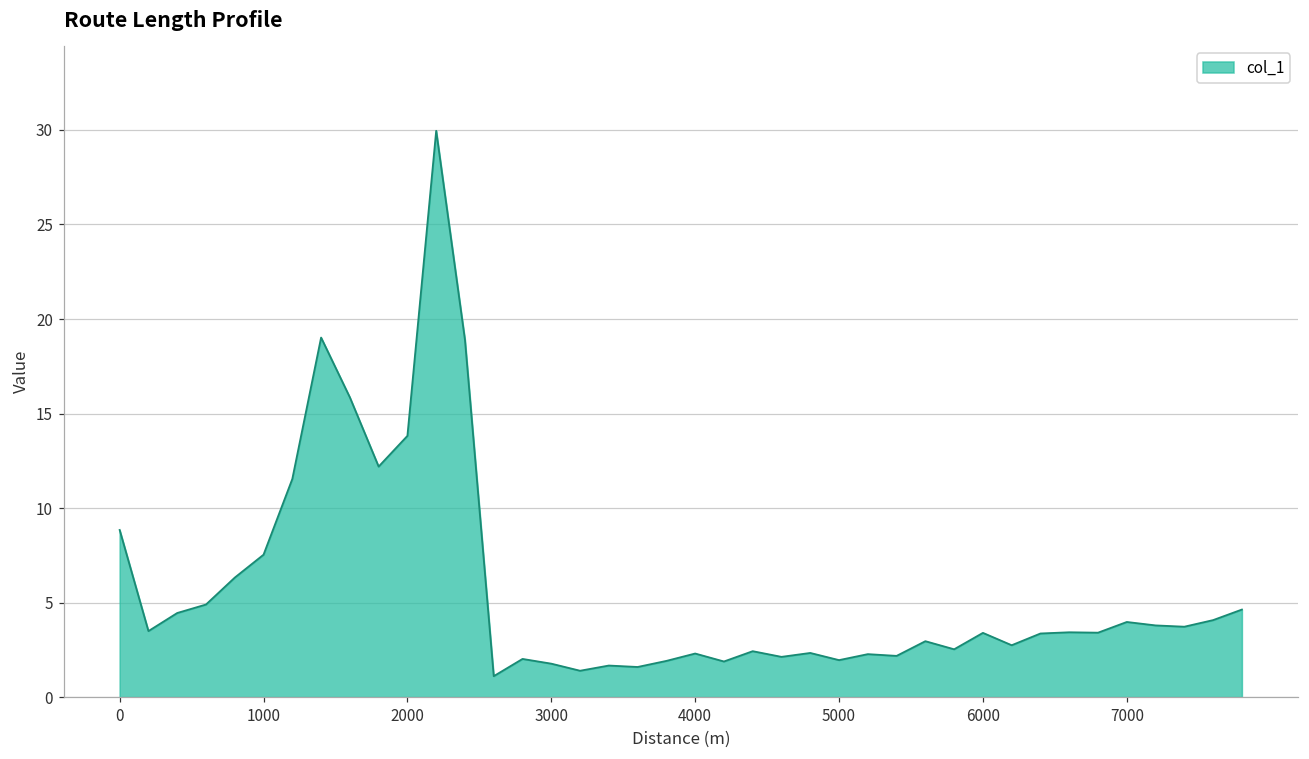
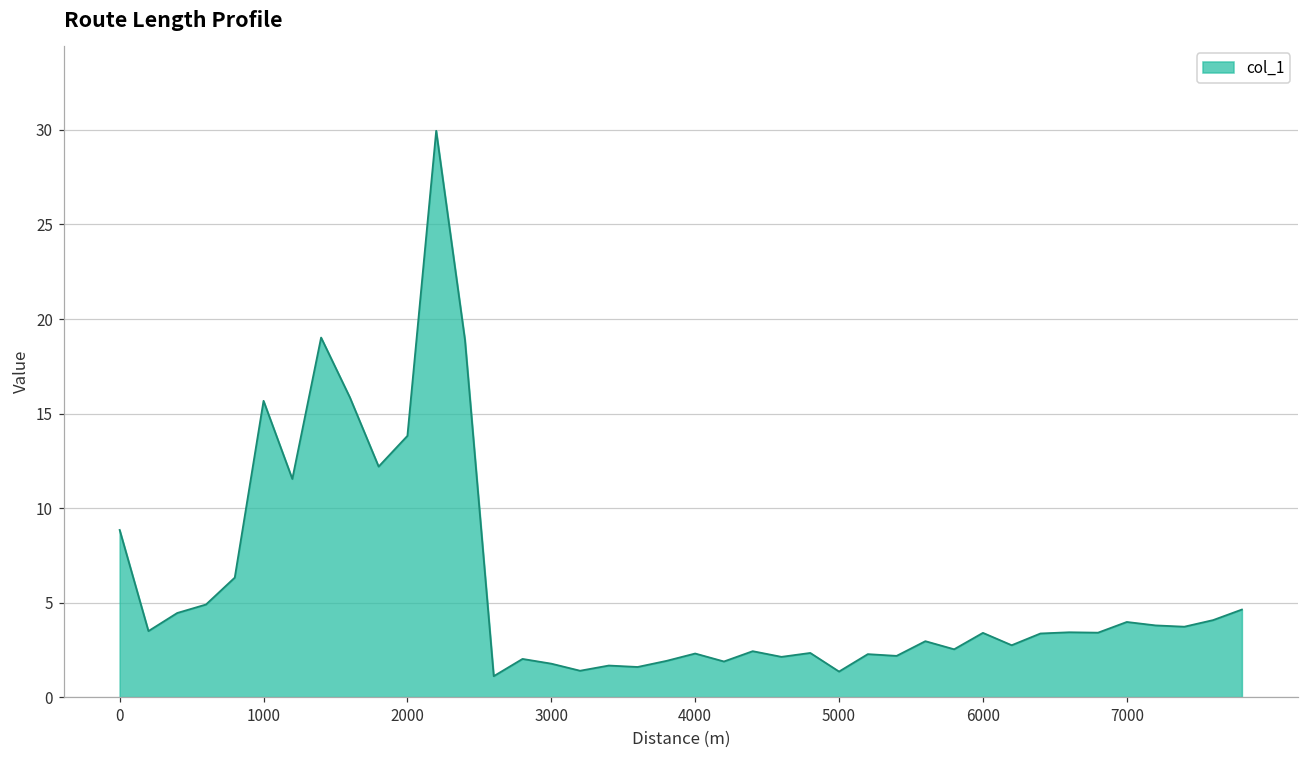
  {
    "0": 8.8,
-   "1000": 7.5,
+   "1000": 15.7,
    "2000": 13.8,
    "3000": 1.8,
    "4000": 2.3,
-   "5000": 2.0,
+   "5000": 1.4,
    "6000": 3.4,
    "7000": 4.0
  }
